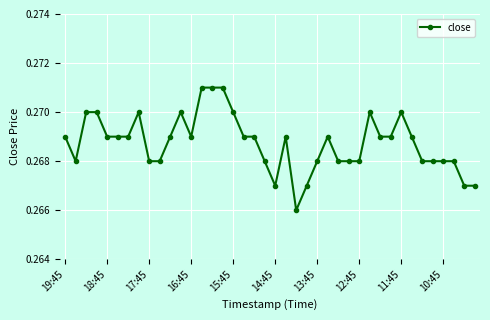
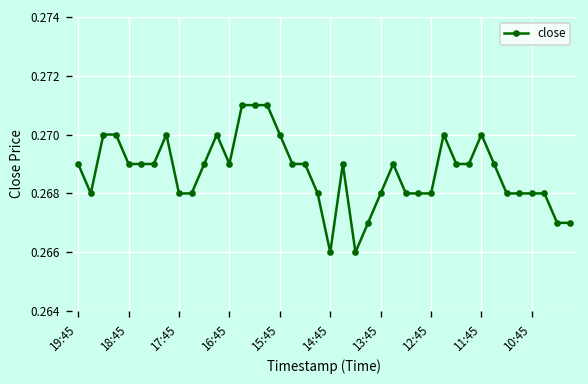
  {
    "19:45": 0.269,
    "18:45": 0.269,
    "17:45": 0.268,
    "16:45": 0.269,
    "15:45": 0.270,
-   "14:45": 0.267,
+   "14:45": 0.266,
    "13:45": 0.268,
    "12:45": 0.268,
    "11:45": 0.270,
    "10:45": 0.268
  }
